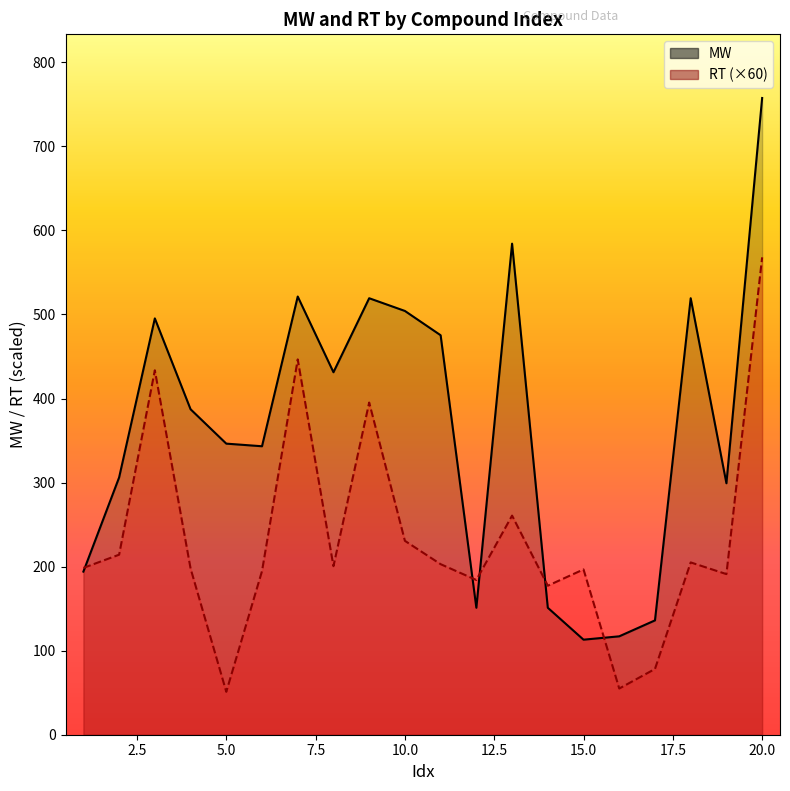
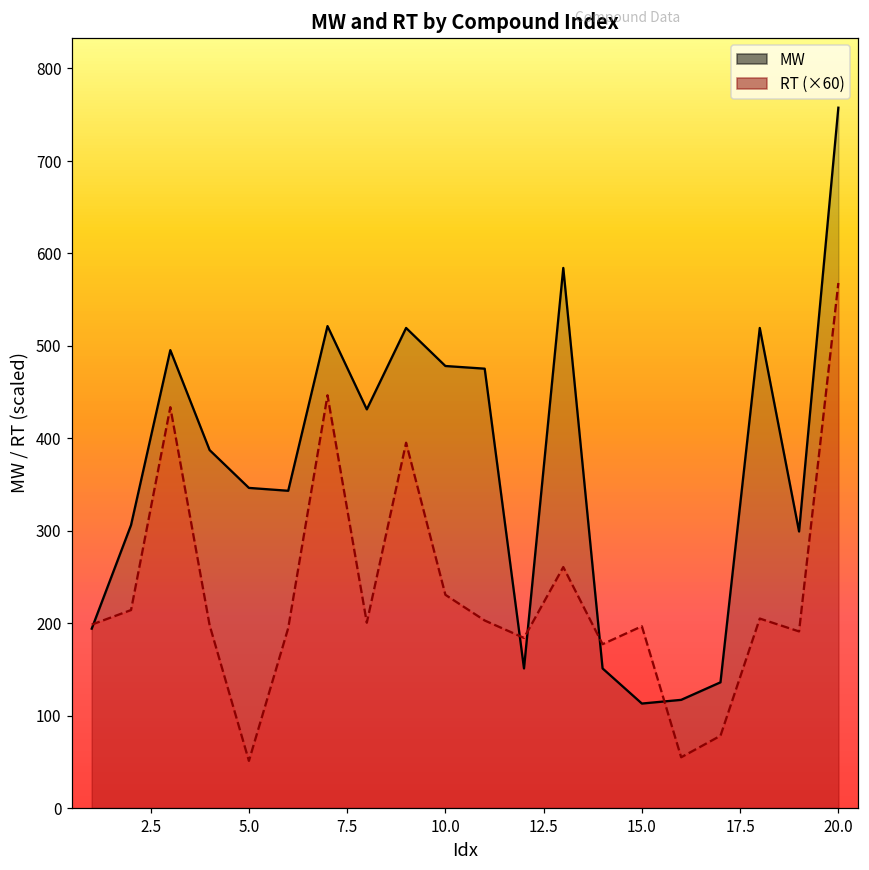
  {
    "MW": {
      "5.0": 350,
-     "10.0": 500,
+     "10.0": 480,
      "15.0": 110,
      "20.0": 760
    }
  }
